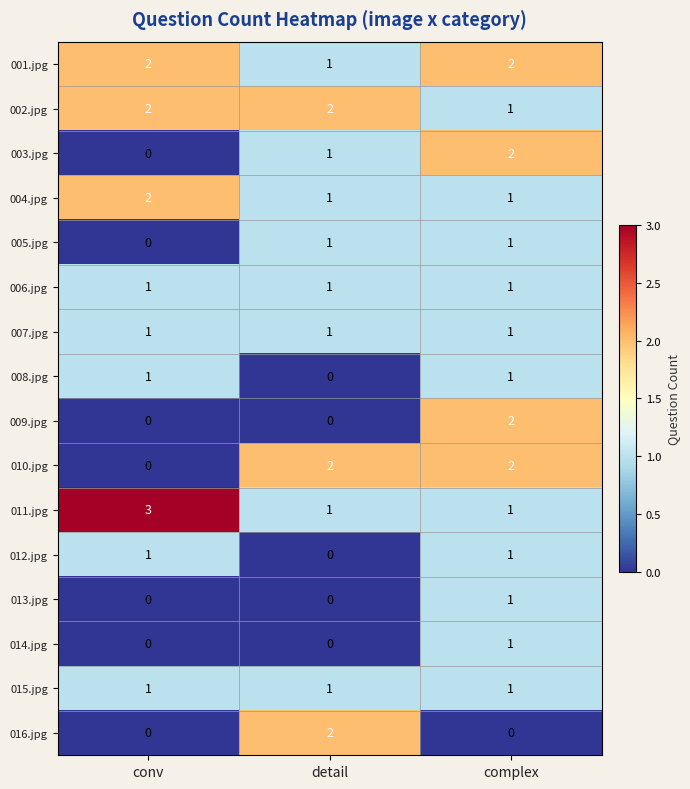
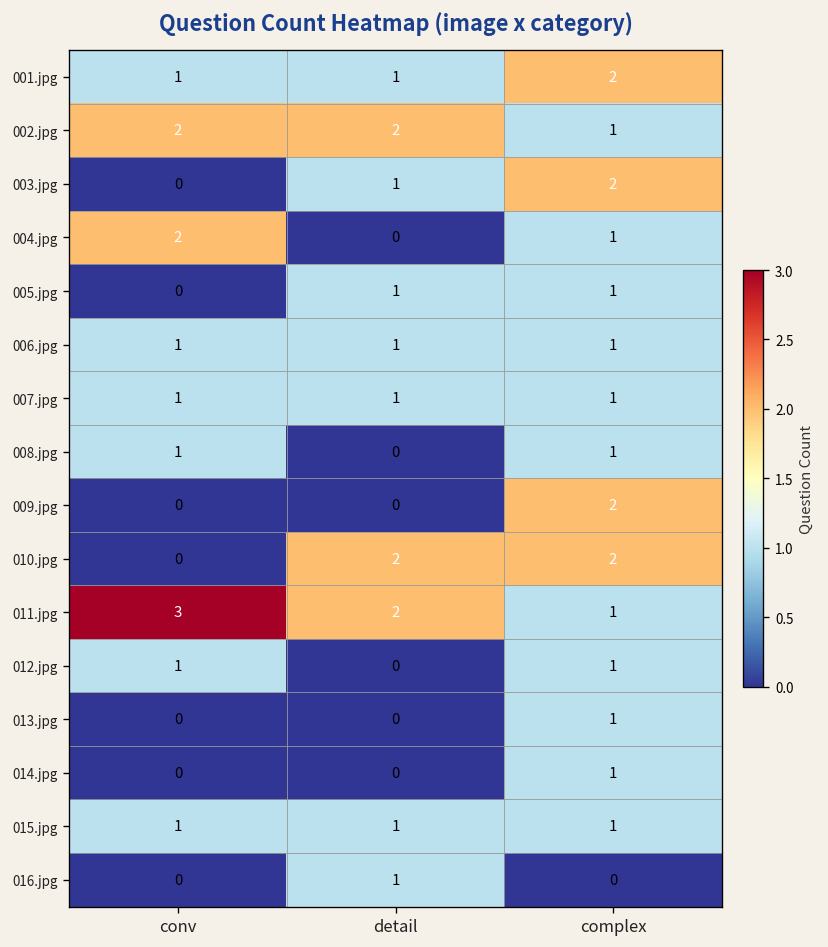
  {
    "001.jpg": {
-     "conv": 2,
+     "conv": 1,
      "detail": 1,
      "complex": 2
    },
    "002.jpg": {
      "conv": 2,
      "detail": 2,
      "complex": 1
    },
    "003.jpg": {
      "conv": 0,
      "detail": 1,
      "complex": 2
    },
    "004.jpg": {
      "conv": 2,
-     "detail": 1,
+     "detail": 0,
      "complex": 1
    },
    "005.jpg": {
      "conv": 0,
      "detail": 1,
      "complex": 1
    },
    "006.jpg": {
      "conv": 1,
      "detail": 1,
      "complex": 1
    },
    "007.jpg": {
      "conv": 1,
      "detail": 1,
      "complex": 1
    },
    "008.jpg": {
      "conv": 1,
      "detail": 0,
      "complex": 1
    },
    "009.jpg": {
      "conv": 0,
      "detail": 0,
      "complex": 2
    },
    "010.jpg": {
      "conv": 0,
      "detail": 2,
      "complex": 2
    },
    "011.jpg": {
      "conv": 3,
-     "detail": 1,
+     "detail": 2,
      "complex": 1
    },
    "012.jpg": {
      "conv": 1,
      "detail": 0,
      "complex": 1
    },
    "013.jpg": {
      "conv": 0,
      "detail": 0,
      "complex": 1
    },
    "014.jpg": {
      "conv": 0,
      "detail": 0,
      "complex": 1
    },
    "015.jpg": {
      "conv": 1,
      "detail": 1,
      "complex": 1
    },
    "016.jpg": {
      "conv": 0,
-     "detail": 2,
+     "detail": 1,
      "complex": 0
    }
  }
